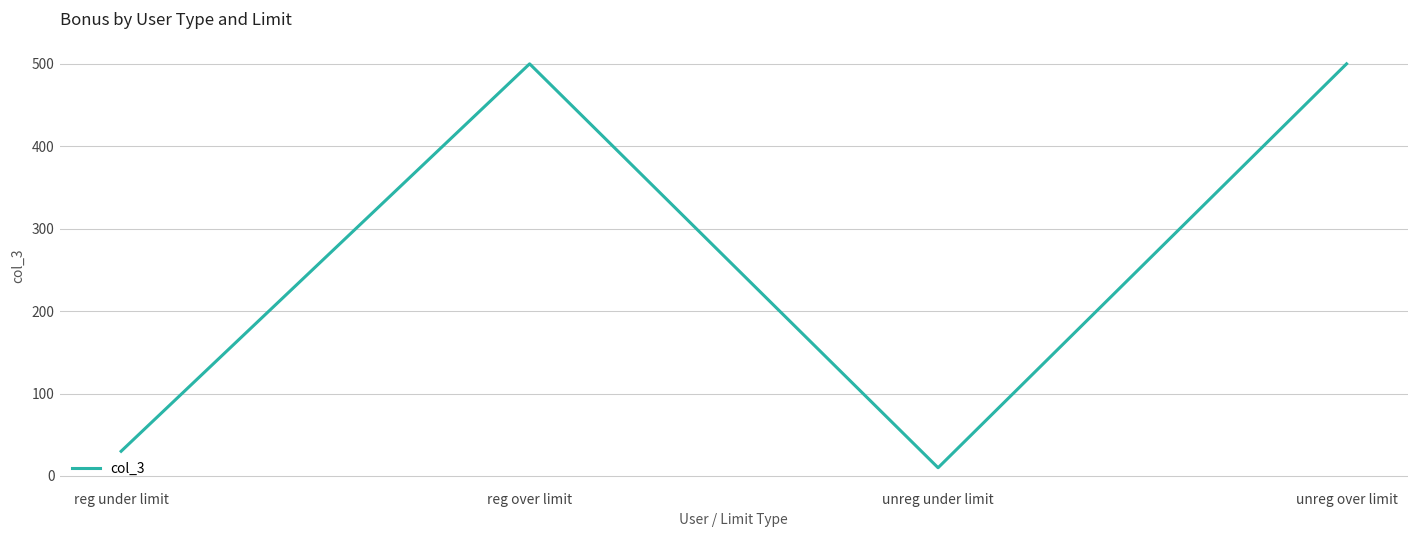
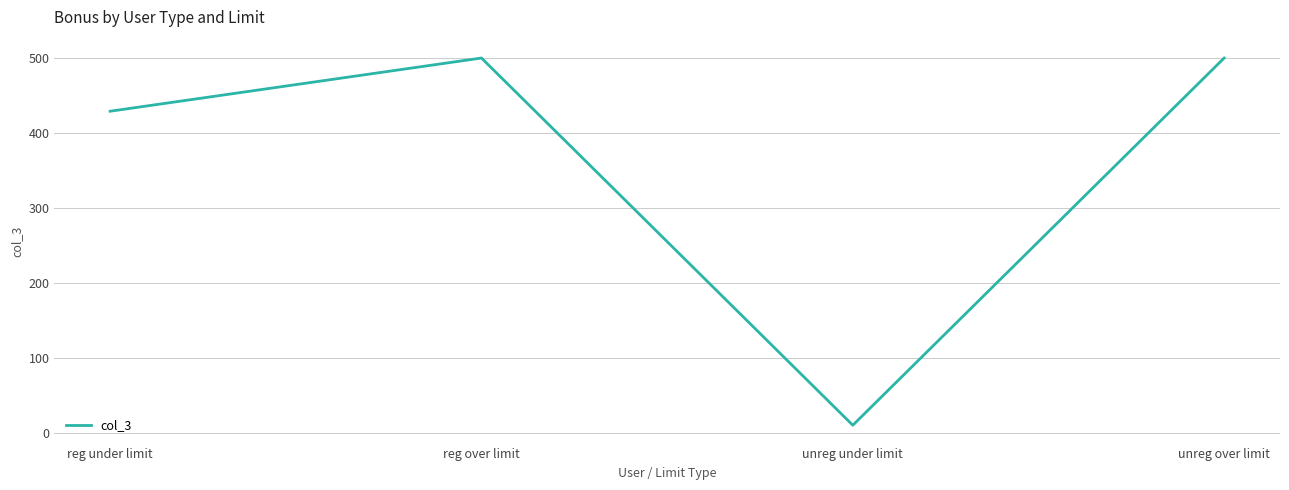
  {
-   "reg under limit": 30,
+   "reg under limit": 430,
    "reg over limit": 500,
    "unreg under limit": 10,
    "unreg over limit": 500
  }
